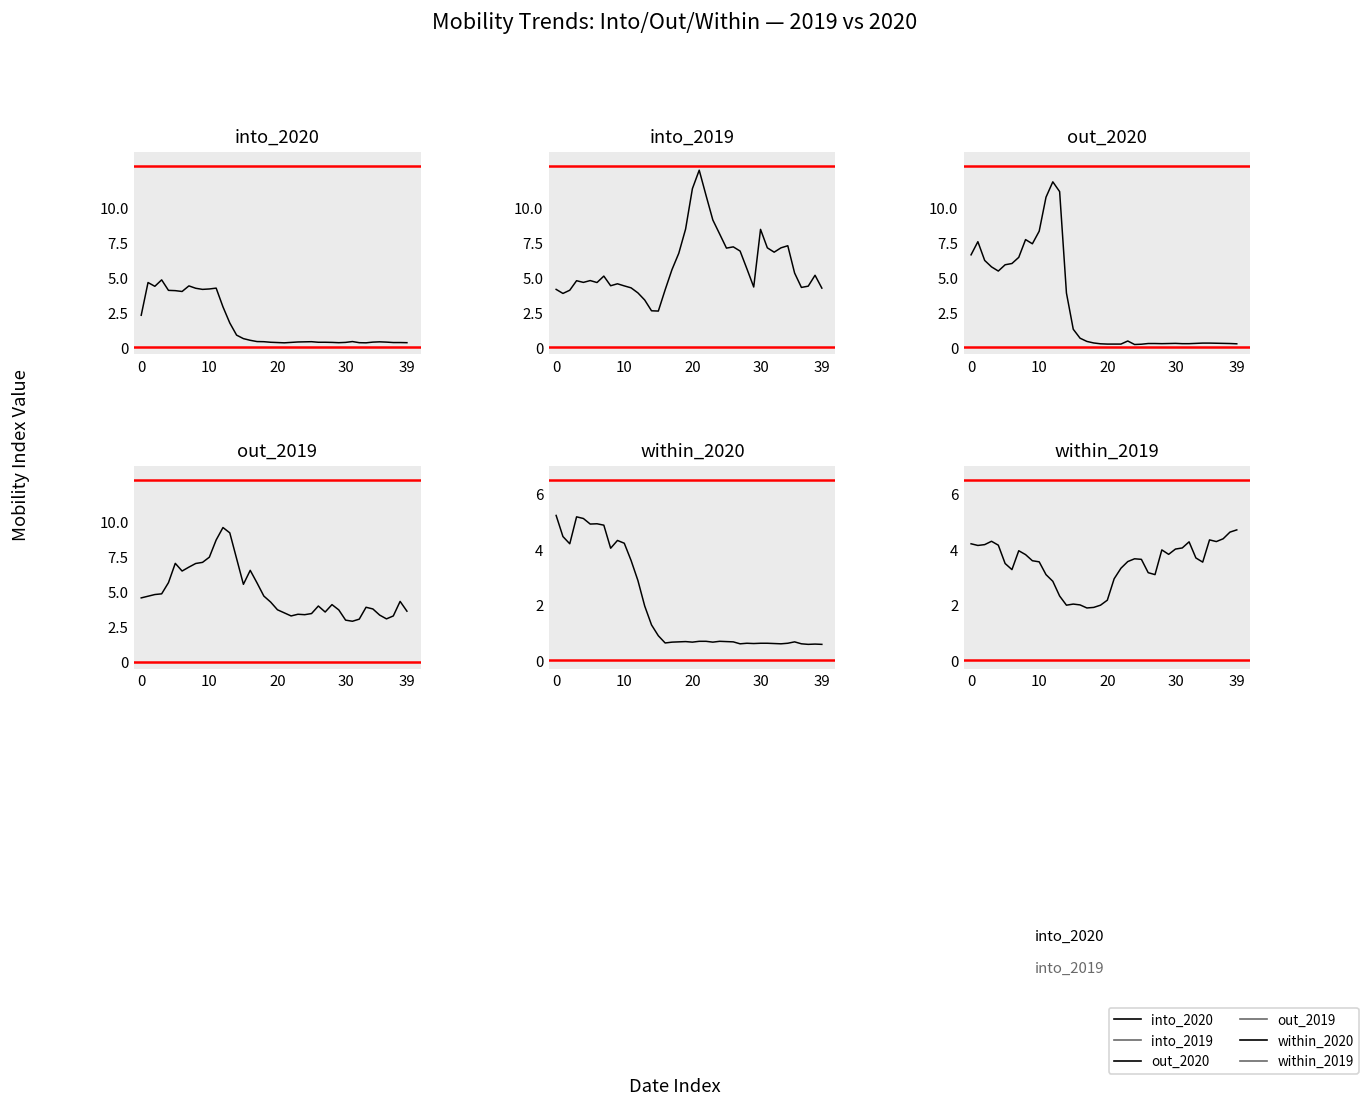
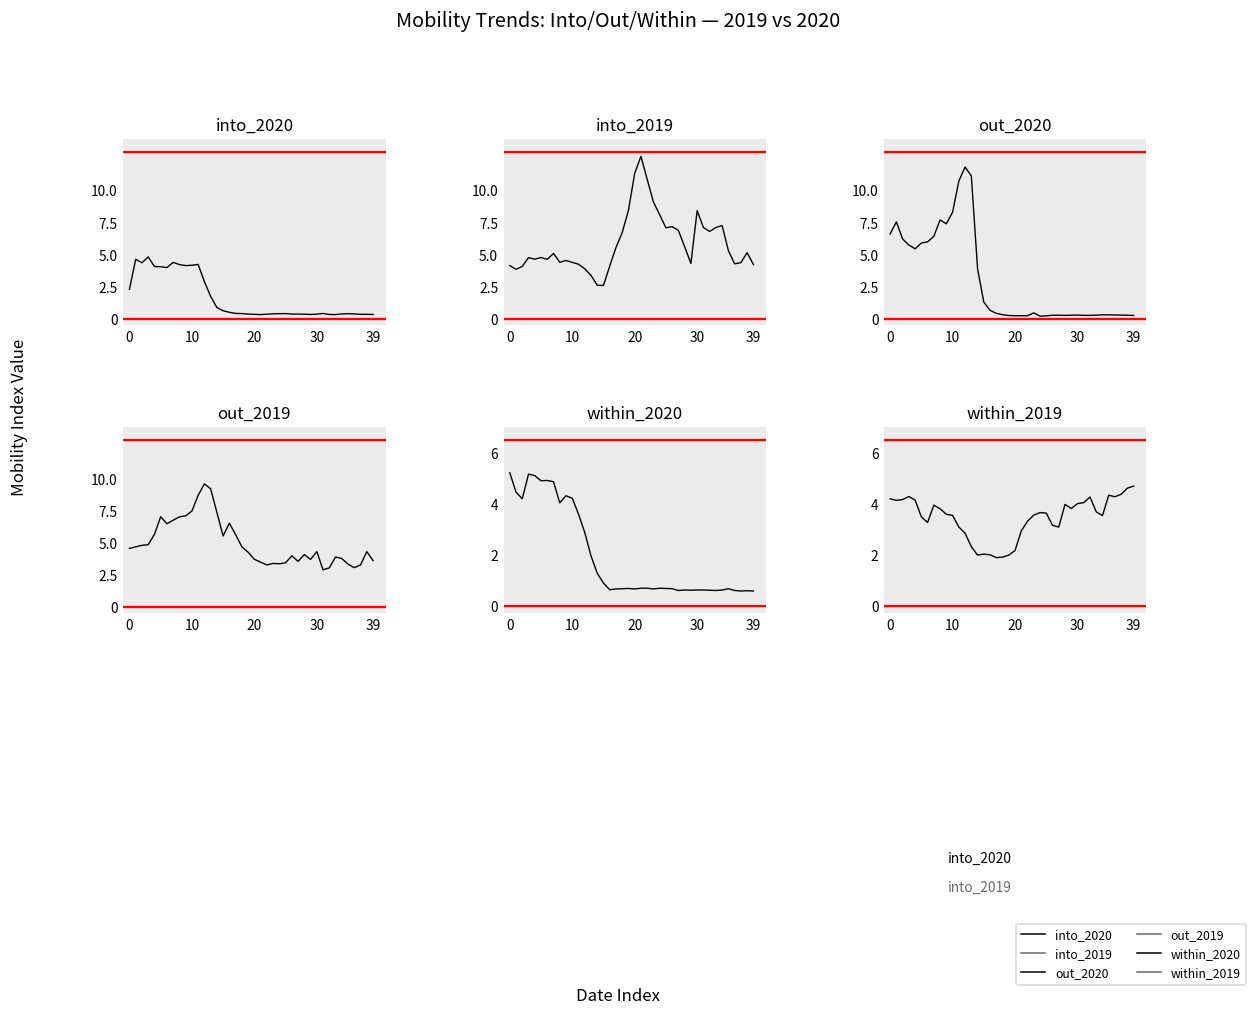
  {
    "into_2020": {
      "0": 2.3,
      "10": 4.2,
      "20": 0.4,
      "30": 0.4,
      "39": 0.3
    },
    "into_2019": {
      "0": 4.2,
      "10": 4.4,
      "20": 11.4,
      "30": 8.4,
      "39": 4.2
    },
    "out_2020": {
      "0": 6.6,
      "10": 8.3,
      "20": 0.2,
      "30": 0.3,
      "39": 0.3
    },
    "out_2019": {
      "0": 4.6,
      "10": 7.5,
      "20": 3.7,
-     "30": 3.0,
+     "30": 4.3,
      "39": 3.6
    },
    "within_2020": {
      "0": 5.2,
      "10": 4.2,
      "20": 0.7,
      "30": 0.6,
      "39": 0.6
    },
    "within_2019": {
      "0": 4.2,
      "10": 3.6,
      "20": 2.2,
      "30": 4.0,
      "39": 4.7
    }
  }
